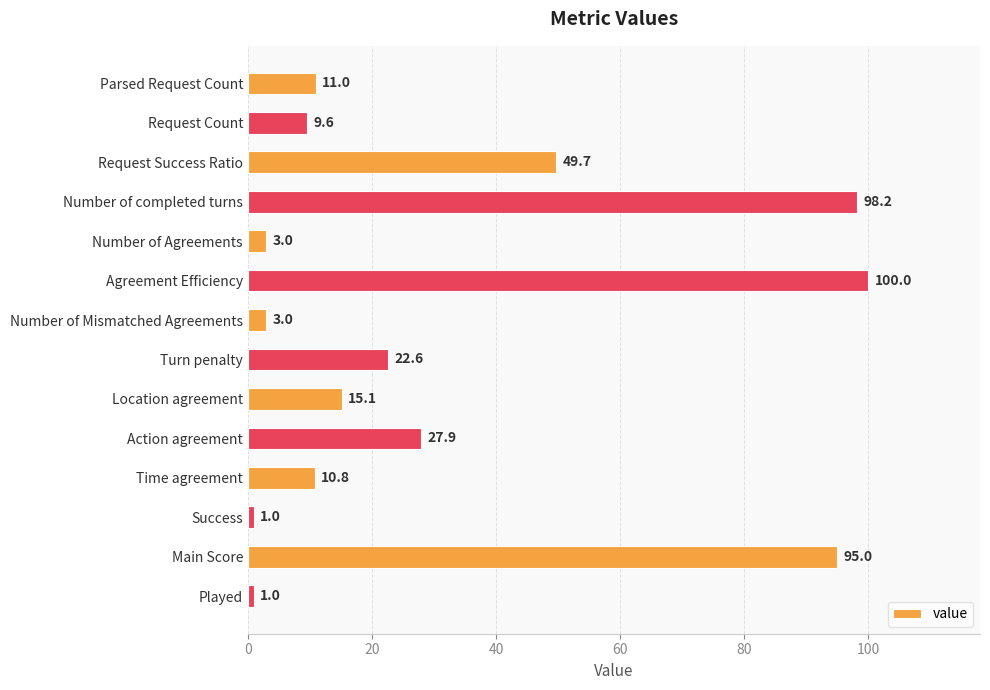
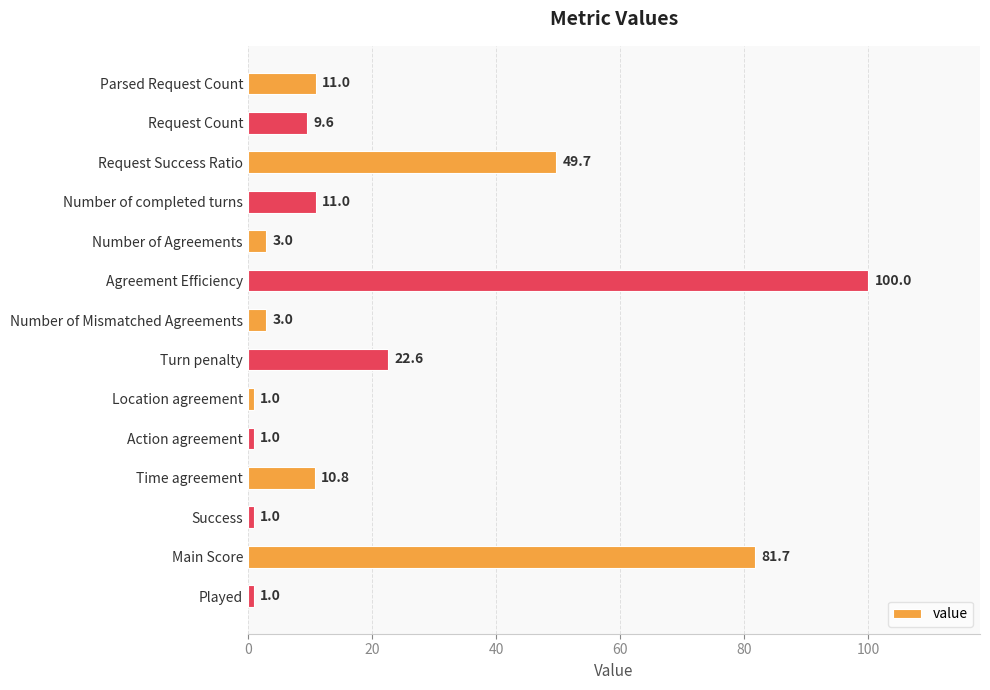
  {
    "Parsed Request Count": 11.0,
    "Request Count": 9.6,
    "Request Success Ratio": 49.7,
-   "Number of completed turns": 98.2,
+   "Number of completed turns": 11.0,
    "Number of Agreements": 3.0,
    "Agreement Efficiency": 100.0,
    "Number of Mismatched Agreements": 3.0,
    "Turn penalty": 22.6,
-   "Location agreement": 15.1,
-   "Action agreement": 27.9,
+   "Location agreement": 1.0,
+   "Action agreement": 1.0,
    "Time agreement": 10.8,
    "Success": 1.0,
-   "Main Score": 95.0,
+   "Main Score": 81.7,
    "Played": 1.0
  }
